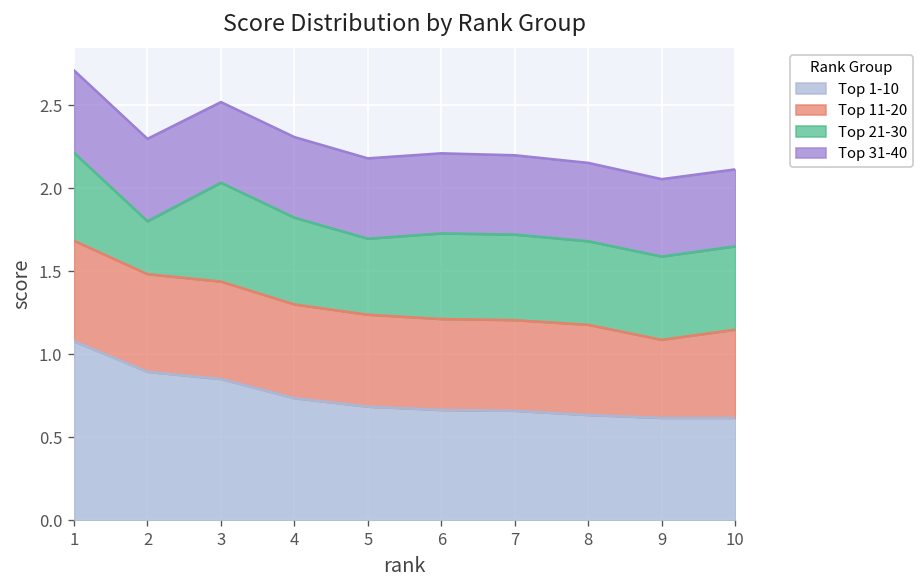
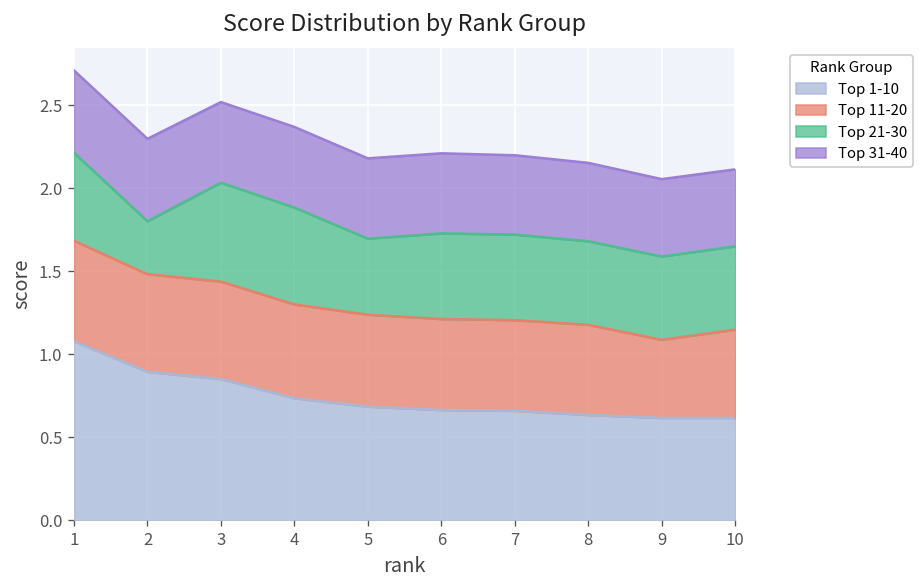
  {
    "Top 11-20": {
      "1": 0.61,
      "2": 0.59,
      "3": 0.59,
      "4": 0.56,
      "5": 0.55,
      "6": 0.55,
      "7": 0.55,
      "8": 0.54,
      "9": 0.47,
      "10": 0.53
    },
    "Top 21-30": {
      "1": 0.53,
      "2": 0.32,
      "3": 0.60,
-     "4": 0.52,
+     "4": 0.58,
      "5": 0.46,
      "6": 0.52,
      "7": 0.52,
      "8": 0.50,
      "9": 0.50,
      "10": 0.50
    }
  }
